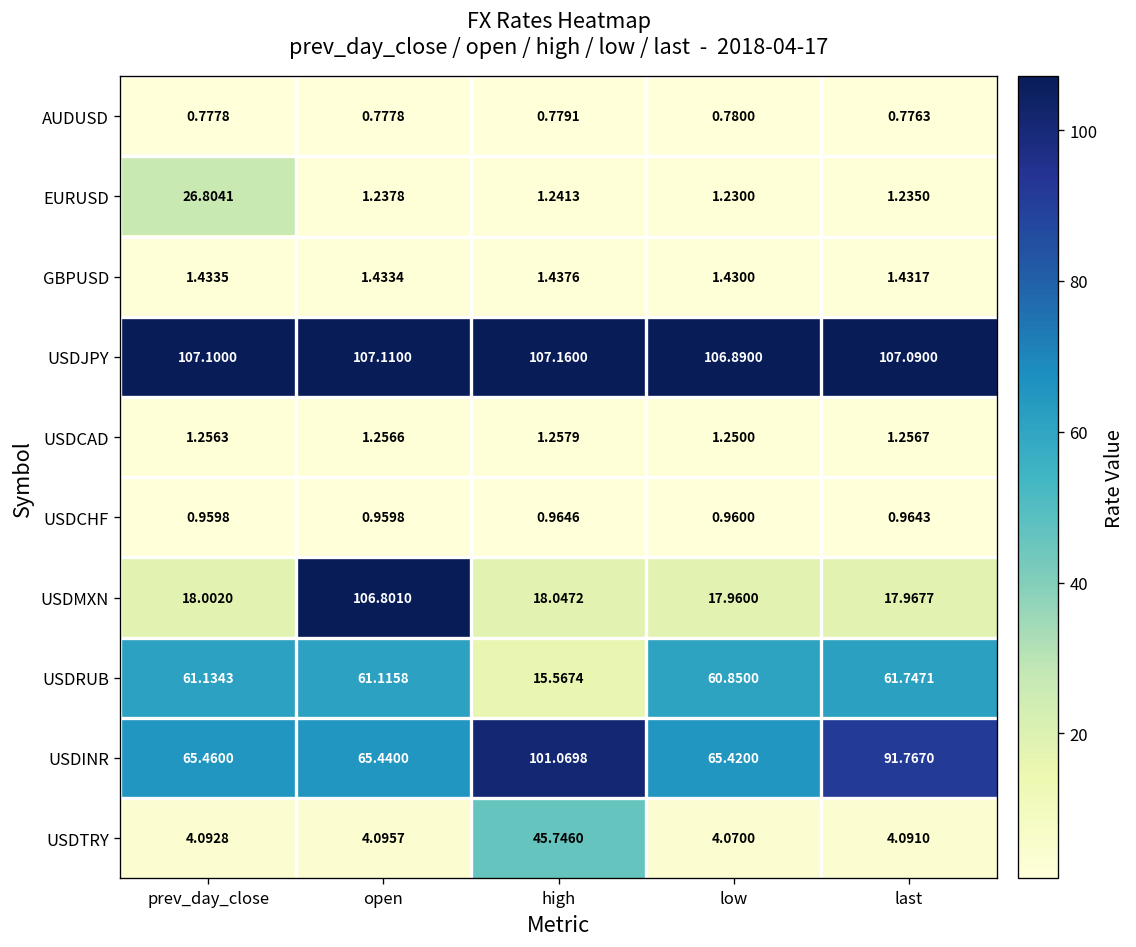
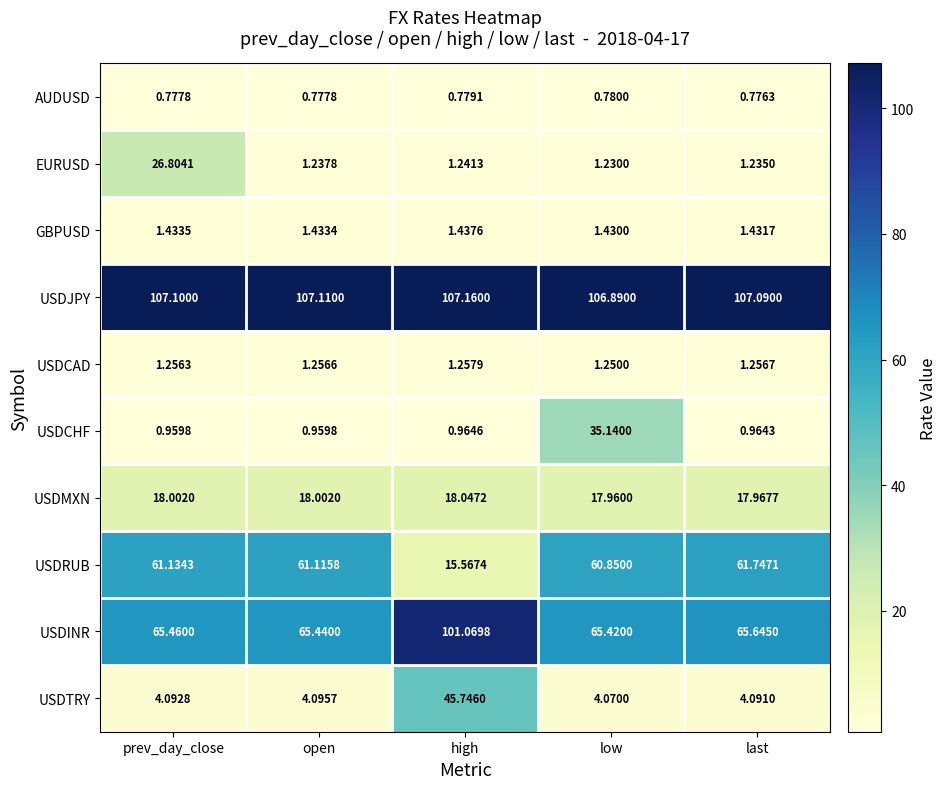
  {
    "AUDUSD": {
      "prev_day_close": 0.7778,
      "open": 0.7778,
      "high": 0.7791,
      "low": 0.7800,
      "last": 0.7763
    },
    "EURUSD": {
      "prev_day_close": 26.8041,
      "open": 1.2378,
      "high": 1.2413,
      "low": 1.2300,
      "last": 1.2350
    },
    "GBPUSD": {
      "prev_day_close": 1.4335,
      "open": 1.4334,
      "high": 1.4376,
      "low": 1.4300,
      "last": 1.4317
    },
    "USDJPY": {
      "prev_day_close": 107.1000,
      "open": 107.1100,
      "high": 107.1600,
      "low": 106.8900,
      "last": 107.0900
    },
    "USDCAD": {
      "prev_day_close": 1.2563,
      "open": 1.2566,
      "high": 1.2579,
      "low": 1.2500,
      "last": 1.2567
    },
    "USDCHF": {
      "prev_day_close": 0.9598,
      "open": 0.9598,
      "high": 0.9646,
-     "low": 0.9600,
+     "low": 35.1400,
      "last": 0.9643
    },
    "USDMXN": {
      "prev_day_close": 18.0020,
-     "open": 106.8010,
+     "open": 18.0020,
      "high": 18.0472,
      "low": 17.9600,
      "last": 17.9677
    },
    "USDRUB": {
      "prev_day_close": 61.1343,
      "open": 61.1158,
      "high": 15.5674,
      "low": 60.8500,
      "last": 61.7471
    },
    "USDINR": {
      "prev_day_close": 65.4600,
      "open": 65.4400,
      "high": 101.0698,
      "low": 65.4200,
-     "last": 91.7670
+     "last": 65.6450
    },
    "USDTRY": {
      "prev_day_close": 4.0928,
      "open": 4.0957,
      "high": 45.7460,
      "low": 4.0700,
      "last": 4.0910
    }
  }
